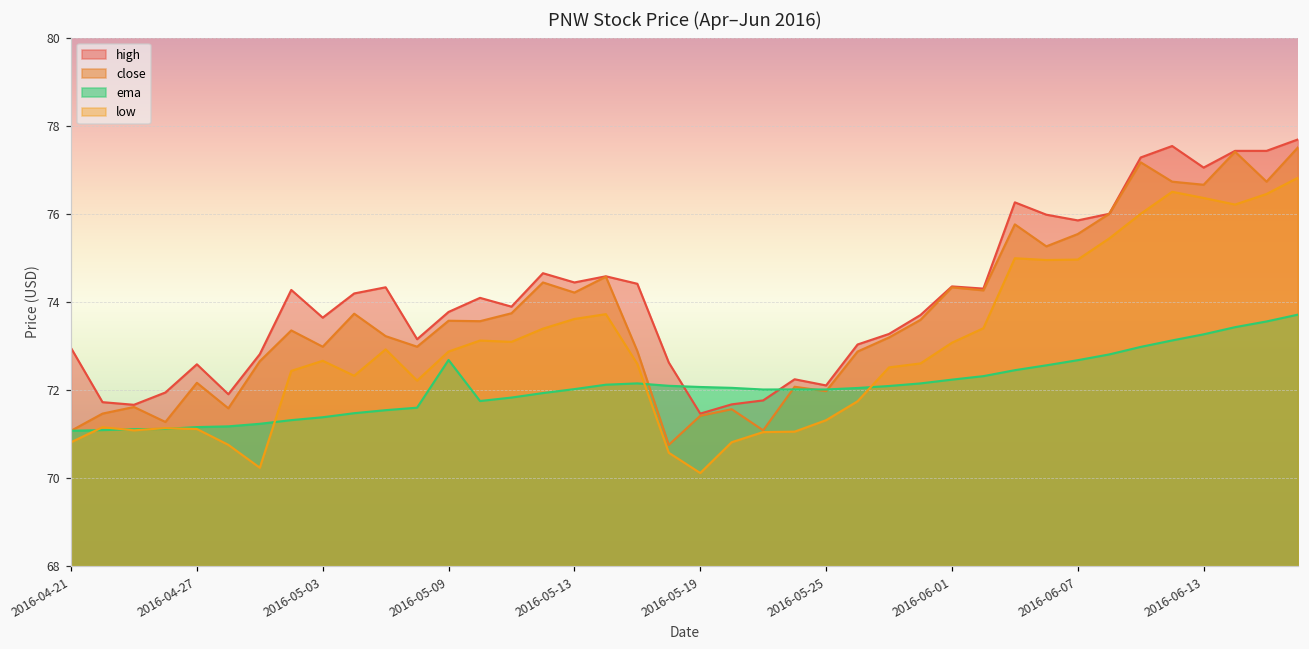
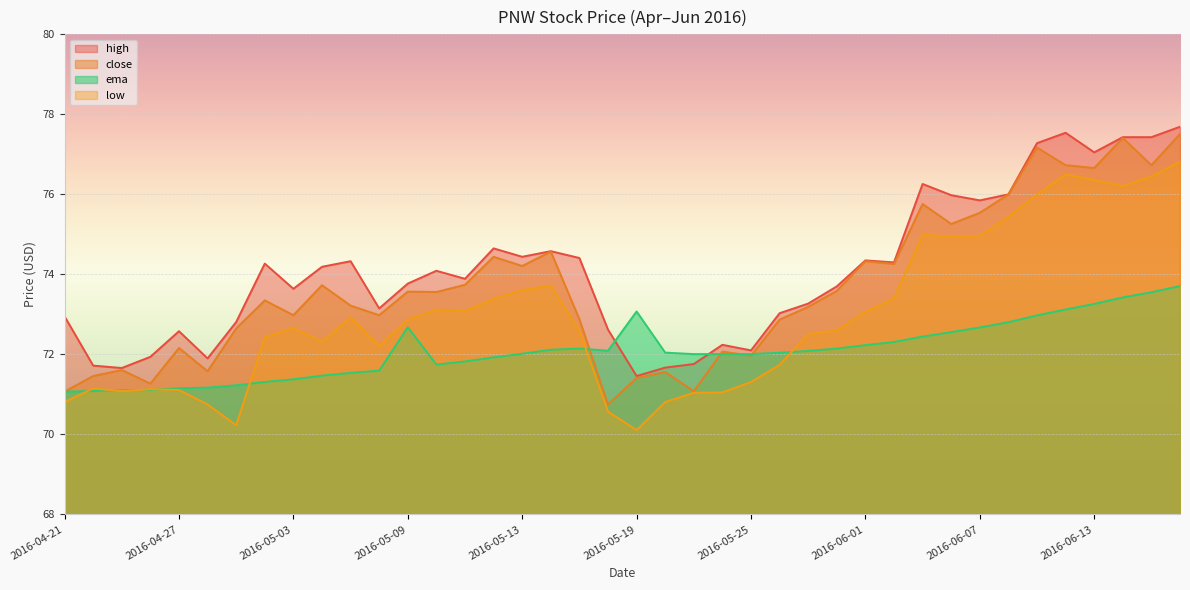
  {
    "ema": {
      "2016-05-03": 71.4,
      "2016-05-09": 72.7,
      "2016-05-13": 72.0,
-     "2016-05-19": 72.1,
+     "2016-05-19": 73.1,
      "2016-06-01": 72.2,
      "2016-06-07": 72.7,
      "2016-06-13": 73.3
    }
  }
